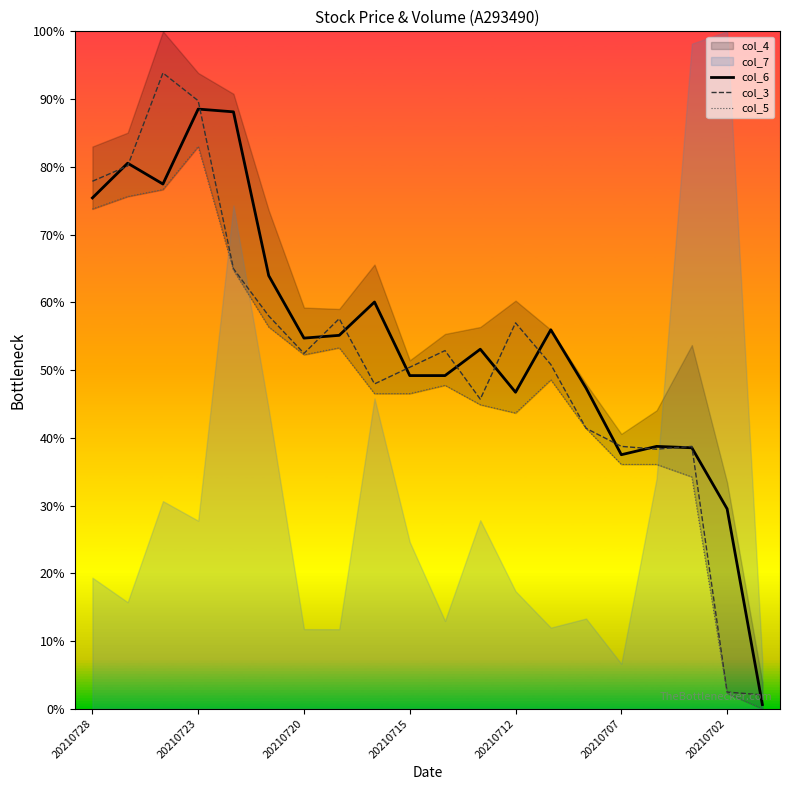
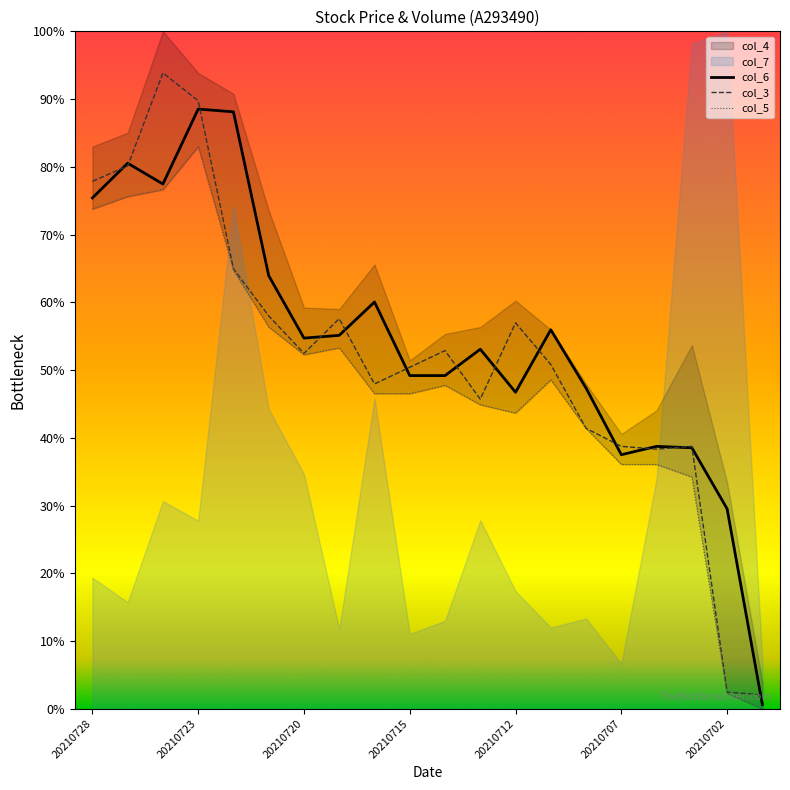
  {
    "col_7": {
      "20210728": "19%",
      "20210723": "28%",
-     "20210720": "12%",
-     "20210715": "25%",
+     "20210720": "35%",
+     "20210715": "11%",
      "20210712": "17%",
      "20210707": "7%",
      "20210702": "100%"
    }
  }
